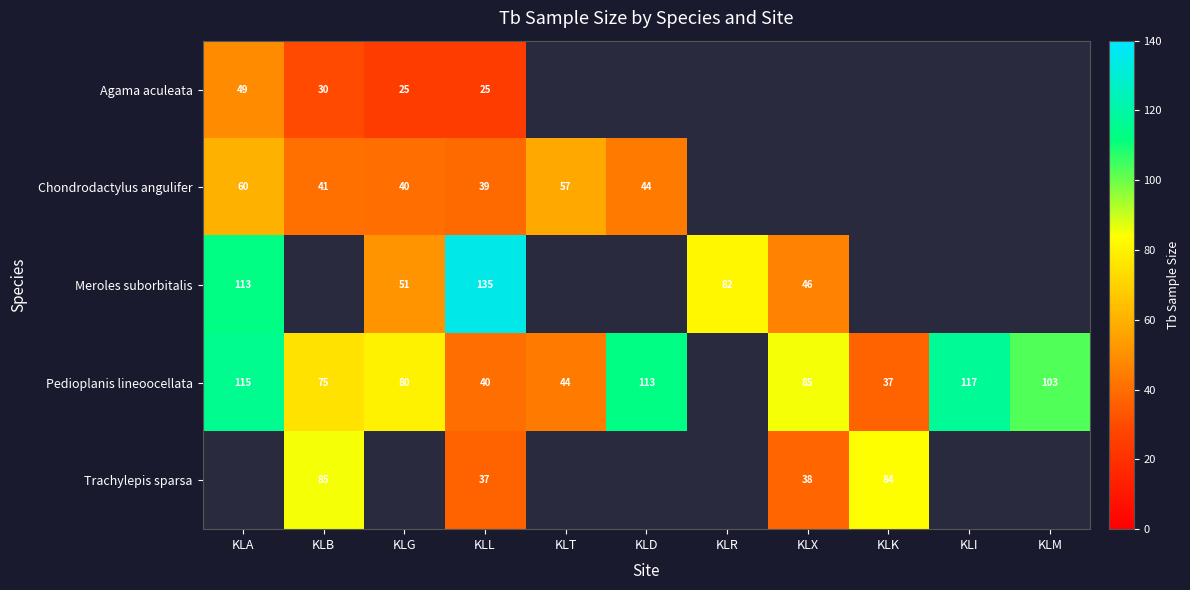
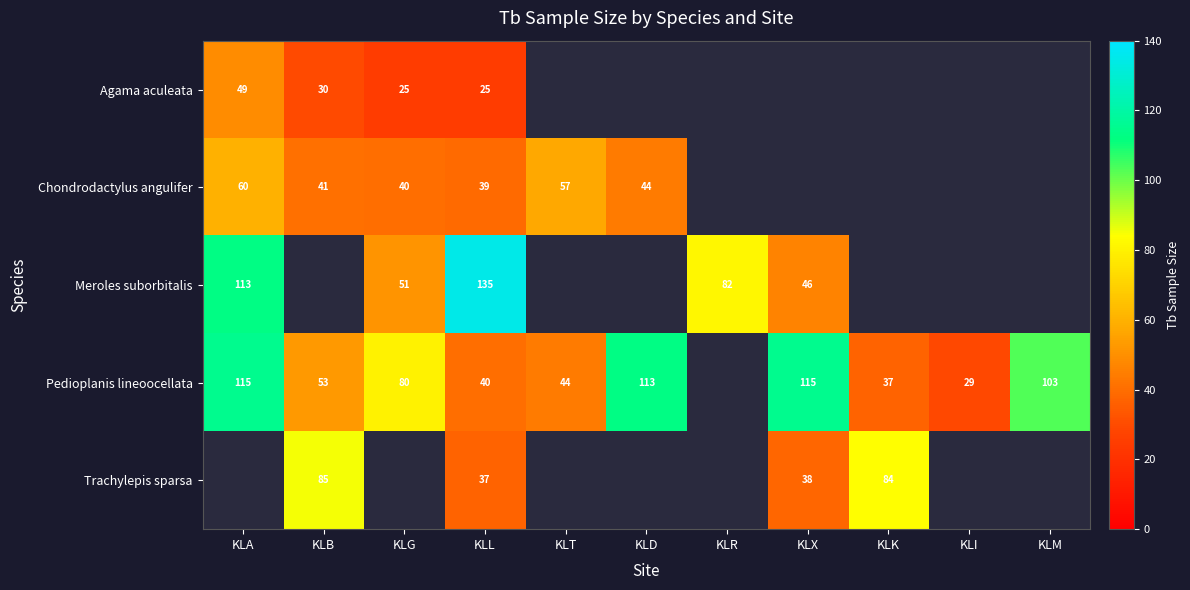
  {
    "Agama aculeata": {
      "KLA": 49,
      "KLB": 30,
      "KLG": 25,
      "KLL": 25
    },
    "Chondrodactylus angulifer": {
      "KLA": 60,
      "KLB": 41,
      "KLG": 40,
      "KLL": 39,
      "KLT": 57,
      "KLD": 44
    },
    "Meroles suborbitalis": {
      "KLA": 113,
      "KLG": 51,
      "KLL": 135,
      "KLR": 82,
      "KLX": 46
    },
    "Pedioplanis lineoocellata": {
      "KLA": 115,
-     "KLB": 75,
+     "KLB": 53,
      "KLG": 80,
      "KLL": 40,
      "KLT": 44,
      "KLD": 113,
-     "KLX": 85,
+     "KLX": 115,
      "KLK": 37,
-     "KLI": 117,
+     "KLI": 29,
      "KLM": 103
    },
    "Trachylepis sparsa": {
      "KLB": 85,
      "KLL": 37,
      "KLX": 38,
      "KLK": 84
    }
  }
